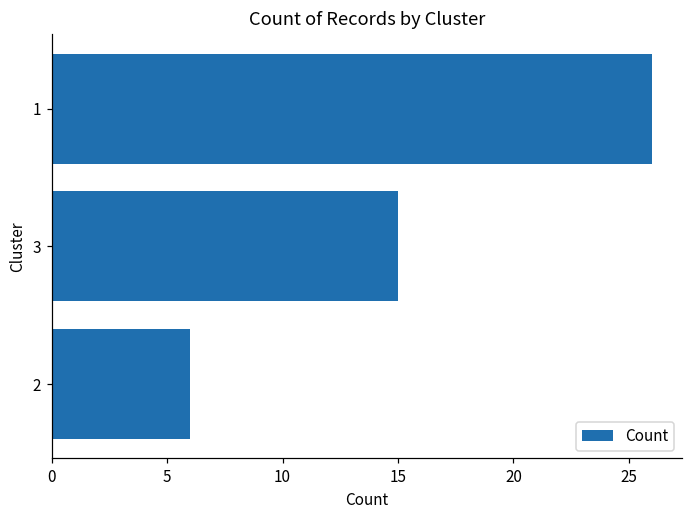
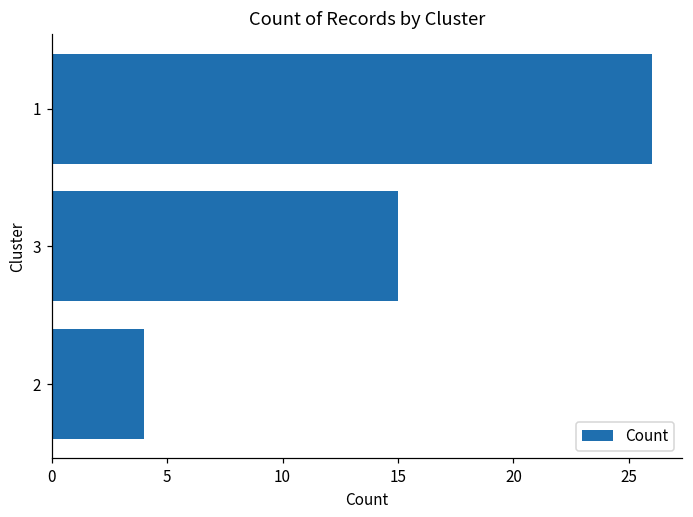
  {
    "1": 26,
    "3": 15,
-   "2": 6
+   "2": 4
  }
